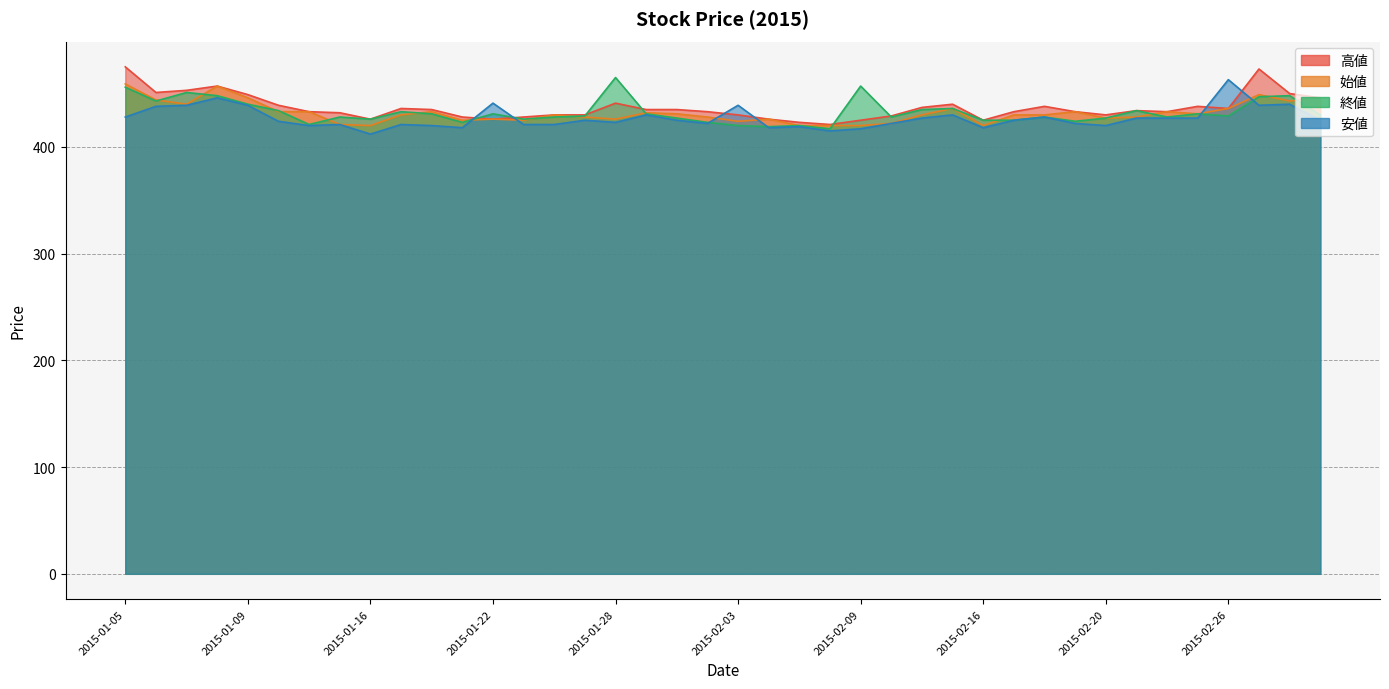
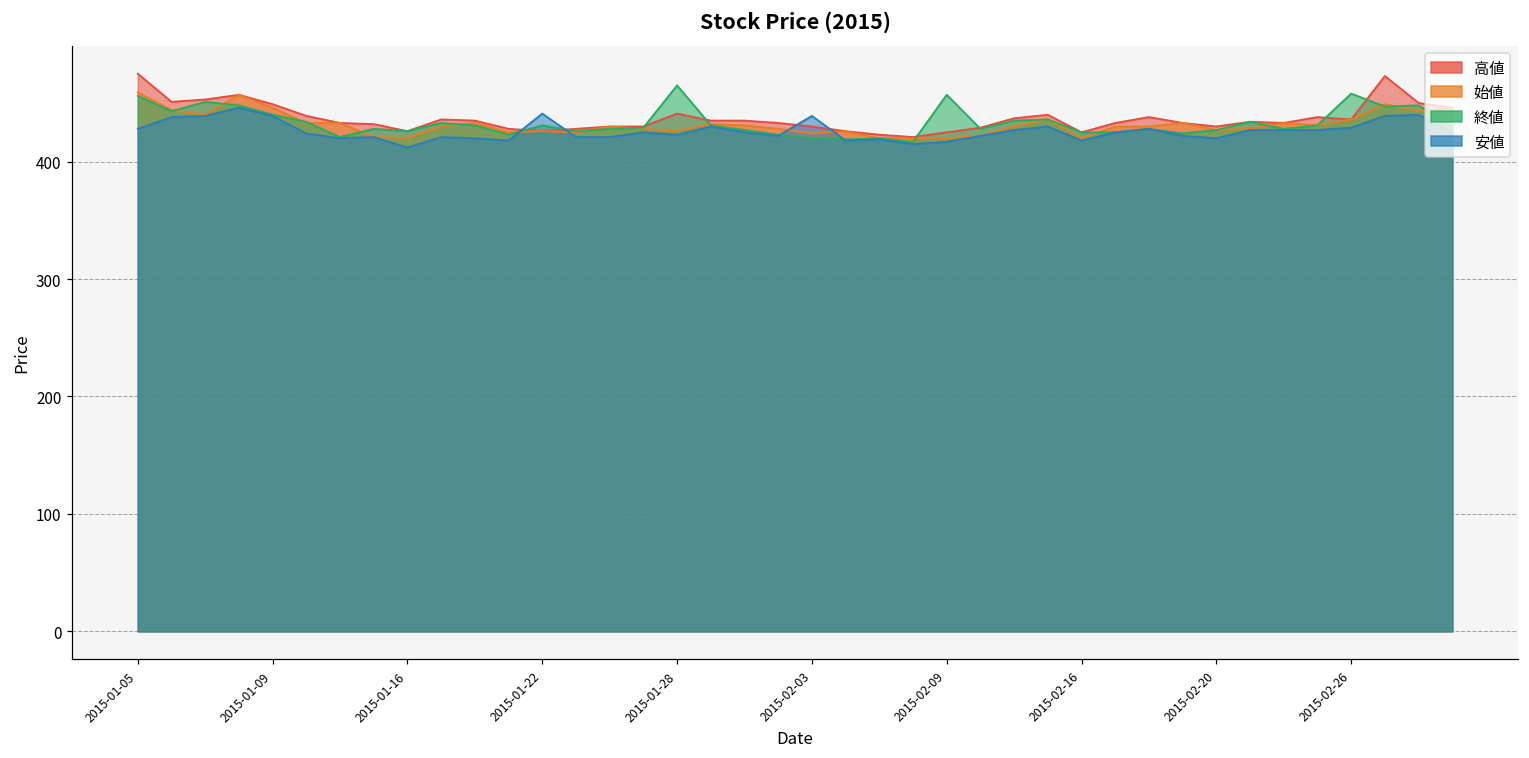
  {
    "終値": {
      "2015-01-05": 456,
      "2015-01-22": 431,
      "2015-01-28": 465,
      "2015-02-03": 420,
      "2015-02-09": 457,
-     "2015-02-26": 429
+     "2015-02-26": 458
    },
    "安値": {
      "2015-01-05": 428,
      "2015-01-16": 412,
      "2015-01-22": 441,
      "2015-01-28": 423,
      "2015-02-03": 439,
      "2015-02-09": 417,
      "2015-02-20": 420,
-     "2015-02-26": 463
+     "2015-02-26": 429
    }
  }
